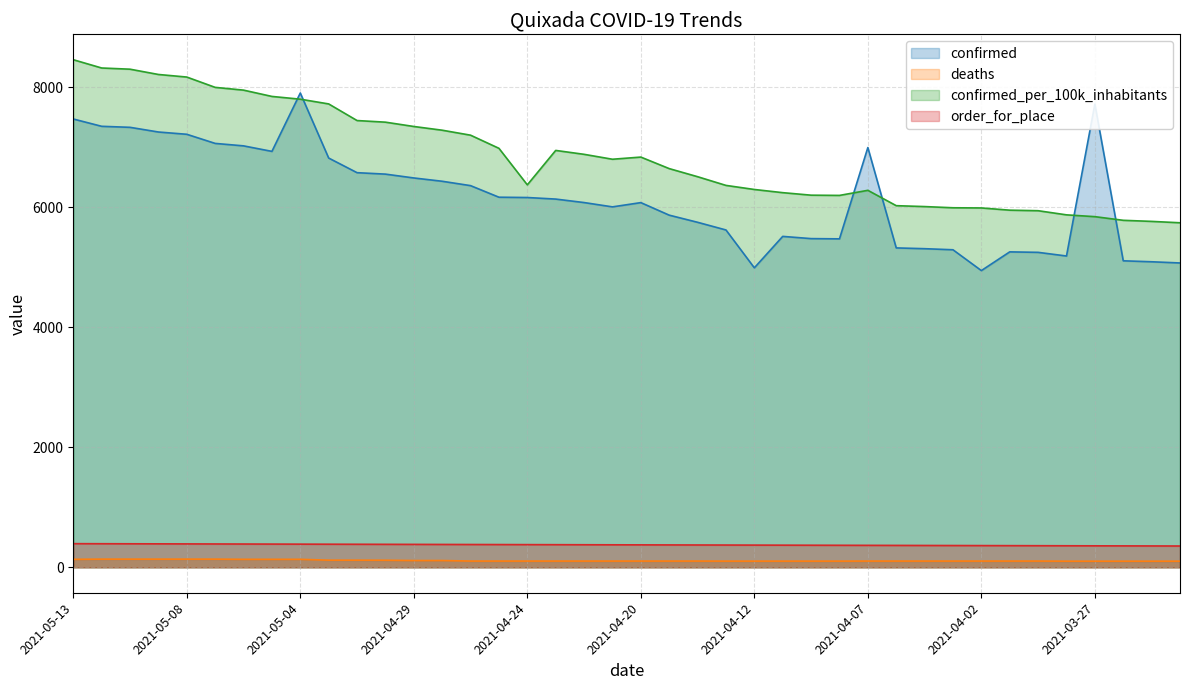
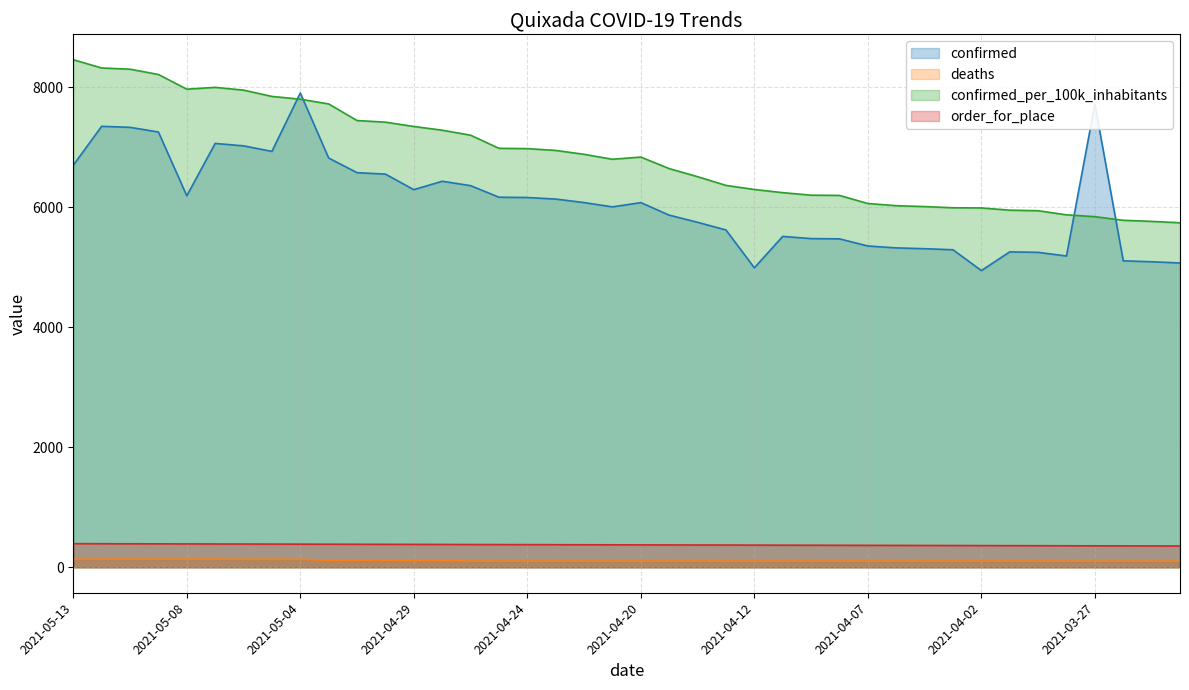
  {
    "confirmed": {
-     "2021-05-13": 7500,
-     "2021-05-08": 7200,
+     "2021-05-13": 6700,
+     "2021-05-08": 6200,
      "2021-05-04": 7900,
-     "2021-04-29": 6500,
+     "2021-04-29": 6300,
      "2021-04-24": 6200,
      "2021-04-20": 6100,
      "2021-04-12": 5000,
-     "2021-04-07": 7000,
+     "2021-04-07": 5400,
      "2021-04-02": 4900
    },
    "confirmed_per_100k_inhabitants": {
      "2021-05-13": 8500,
-     "2021-05-08": 8200,
+     "2021-05-08": 8000,
      "2021-05-04": 7800,
      "2021-04-29": 7300,
-     "2021-04-24": 6400,
+     "2021-04-24": 7000,
      "2021-04-20": 6800,
      "2021-04-12": 6300,
-     "2021-04-07": 6300,
+     "2021-04-07": 6100,
      "2021-04-02": 6000,
      "2021-03-27": 5800
    }
  }
